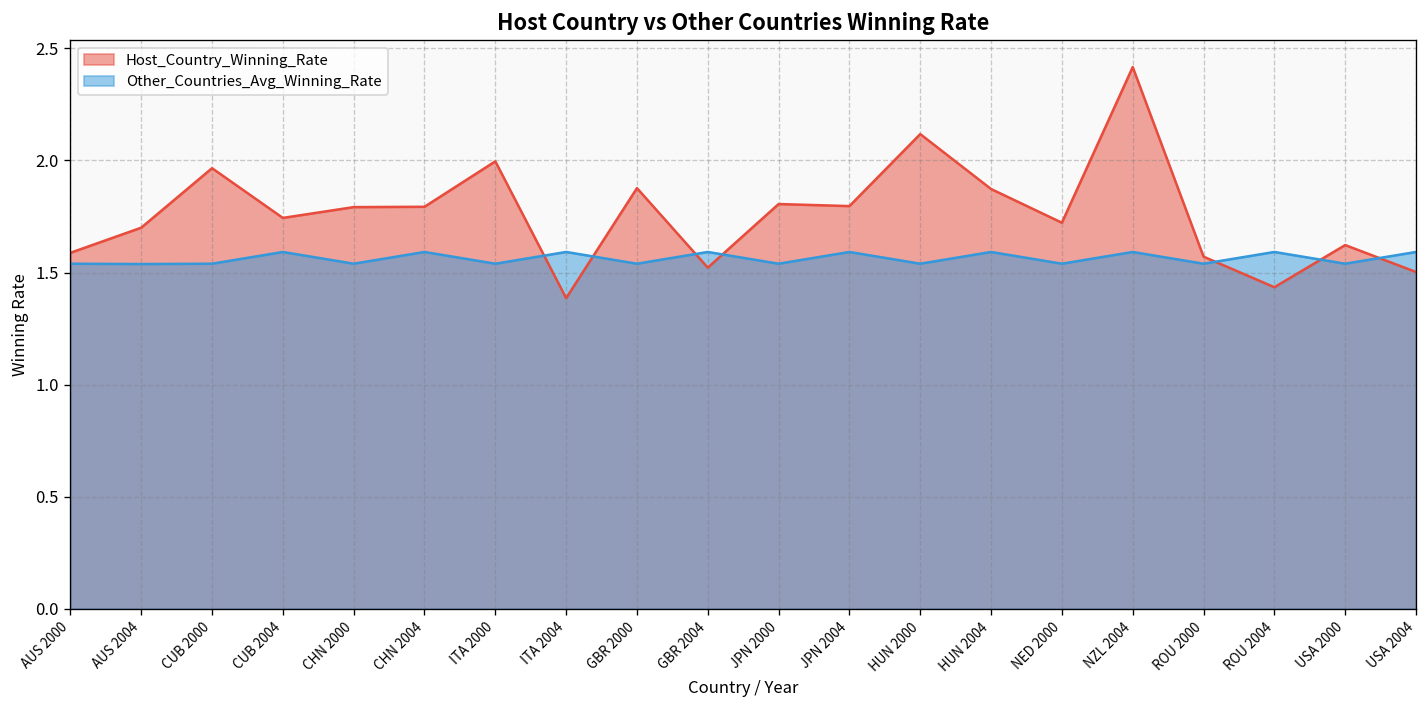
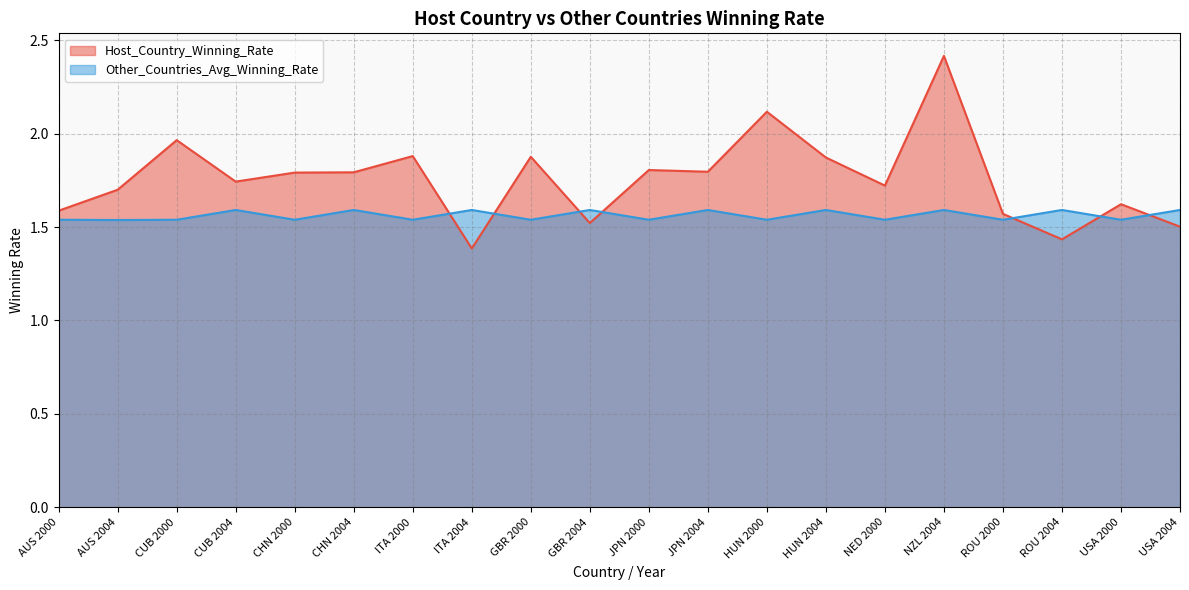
  {
    "Host_Country_Winning_Rate": {
      "AUS 2000": 1.59,
      "AUS 2004": 1.70,
      "CUB 2000": 1.97,
      "CUB 2004": 1.74,
      "CHN 2000": 1.79,
      "CHN 2004": 1.79,
-     "ITA 2000": 2.00,
+     "ITA 2000": 1.88,
      "ITA 2004": 1.39,
      "GBR 2000": 1.88,
      "GBR 2004": 1.52,
      "JPN 2000": 1.81,
      "JPN 2004": 1.80,
      "HUN 2000": 2.12,
      "HUN 2004": 1.87,
      "NED 2000": 1.72,
      "NZL 2004": 2.42,
      "ROU 2000": 1.57,
      "ROU 2004": 1.43,
      "USA 2000": 1.62,
      "USA 2004": 1.50
    },
    "Other_Countries_Avg_Winning_Rate": {
      "AUS 2000": 1.54,
      "AUS 2004": 1.54,
      "CUB 2000": 1.54,
      "CUB 2004": 1.59,
      "CHN 2000": 1.54,
      "CHN 2004": 1.59,
      "ITA 2000": 1.54,
      "ITA 2004": 1.59,
      "GBR 2000": 1.54,
      "GBR 2004": 1.59,
      "JPN 2000": 1.54,
      "JPN 2004": 1.59,
      "HUN 2000": 1.54,
      "HUN 2004": 1.59,
      "NED 2000": 1.54,
      "NZL 2004": 1.59,
      "ROU 2000": 1.54,
      "ROU 2004": 1.59,
      "USA 2000": 1.54,
      "USA 2004": 1.59
    }
  }
